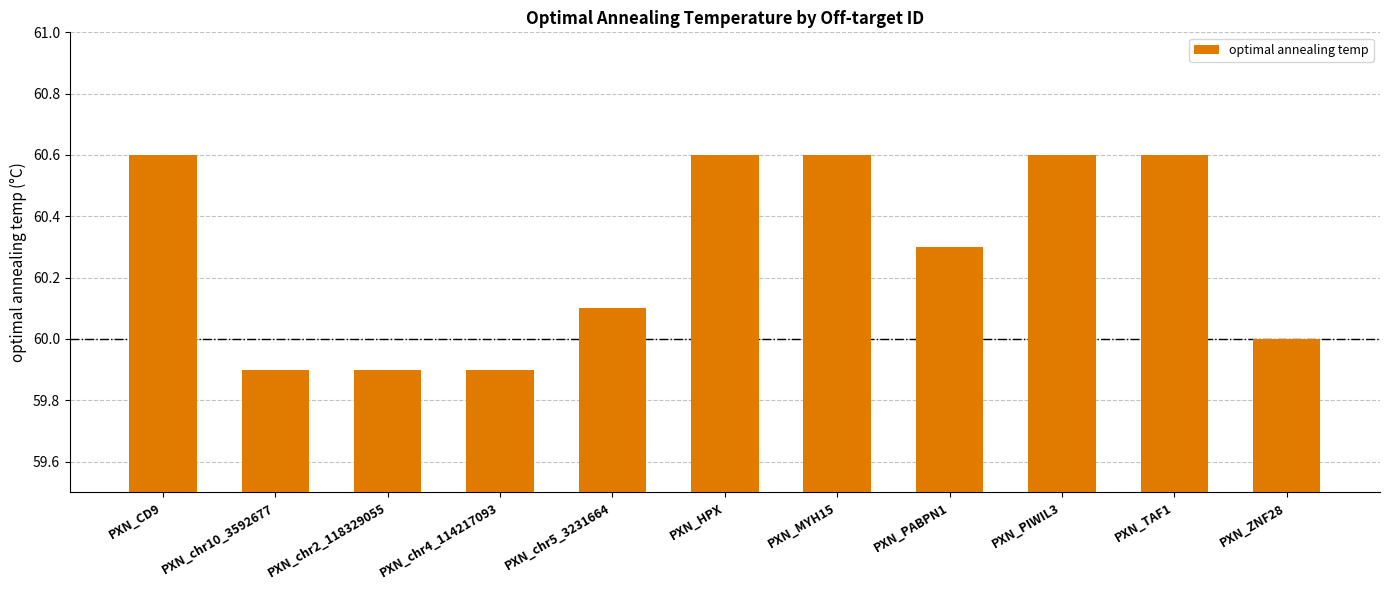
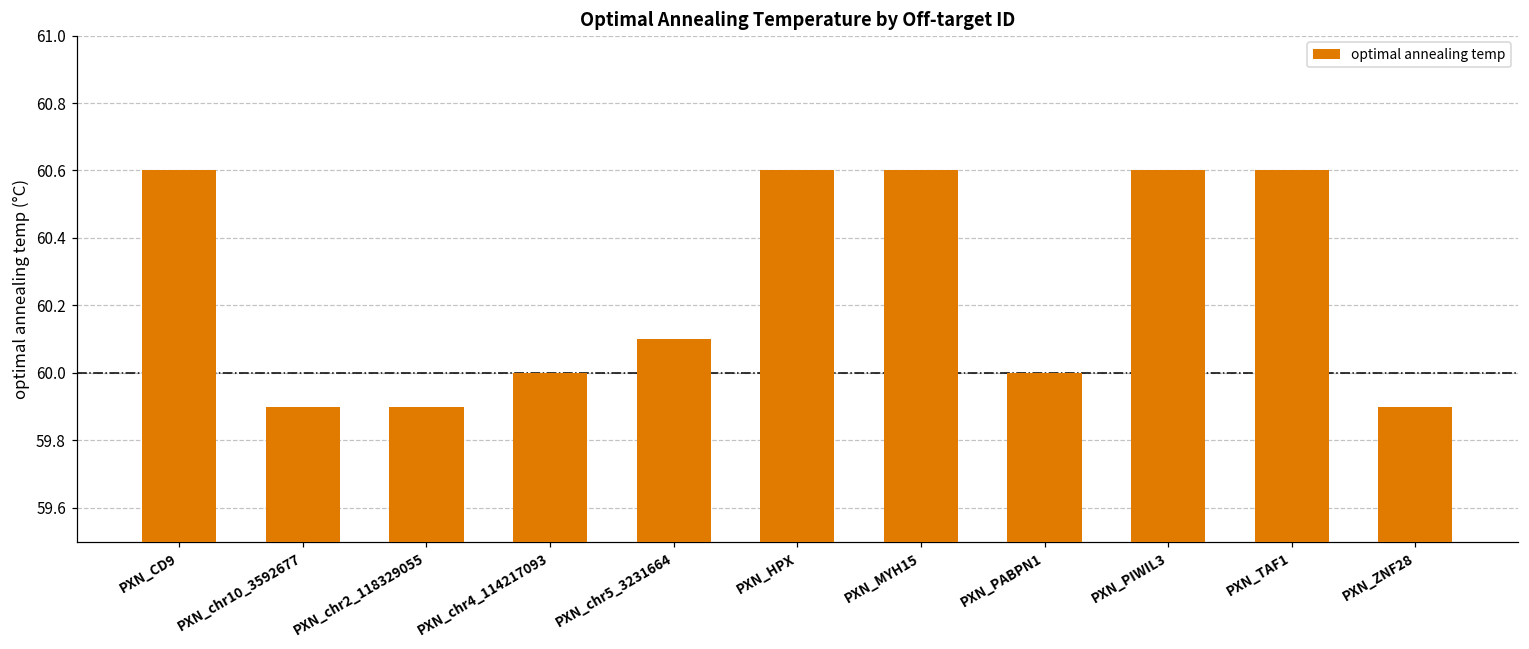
  {
    "PXN_CD9": 60.6,
    "PXN_chr10_3592677": 59.9,
    "PXN_chr2_118329055": 59.9,
-   "PXN_chr4_114217093": 59.9,
+   "PXN_chr4_114217093": 60.0,
    "PXN_chr5_3231664": 60.1,
    "PXN_HPX": 60.6,
    "PXN_MYH15": 60.6,
-   "PXN_PABPN1": 60.3,
+   "PXN_PABPN1": 60.0,
    "PXN_PIWIL3": 60.6,
    "PXN_TAF1": 60.6,
-   "PXN_ZNF28": 60.0
+   "PXN_ZNF28": 59.9
  }
